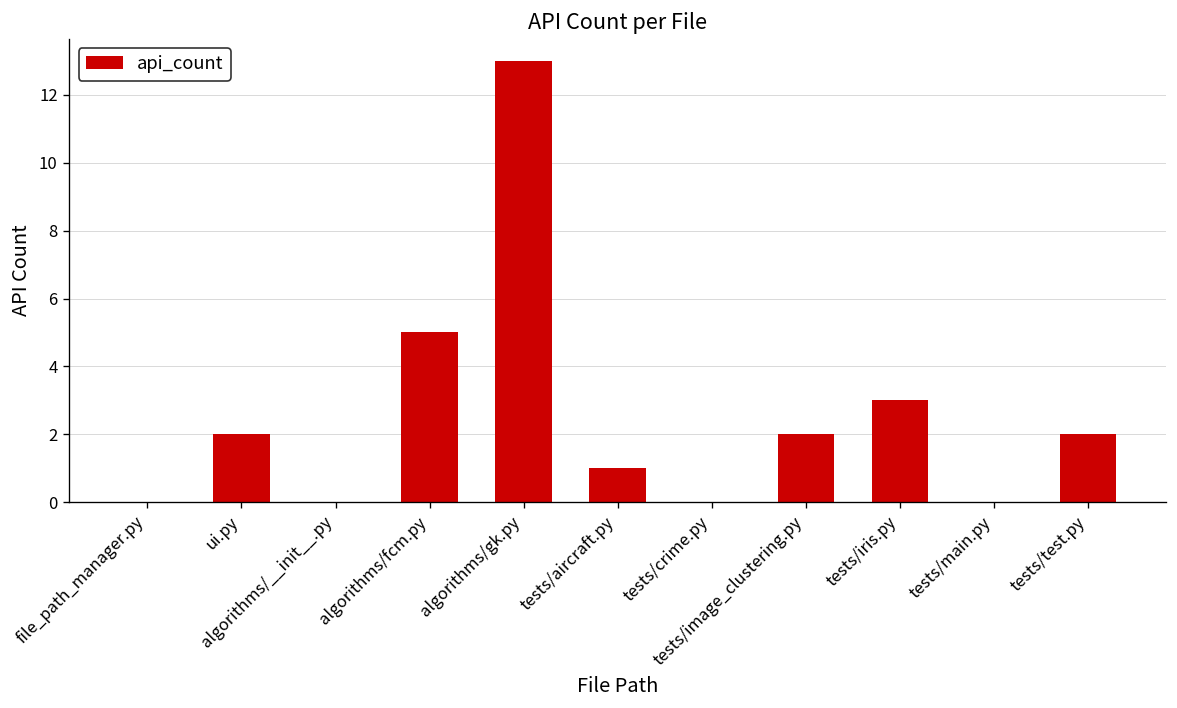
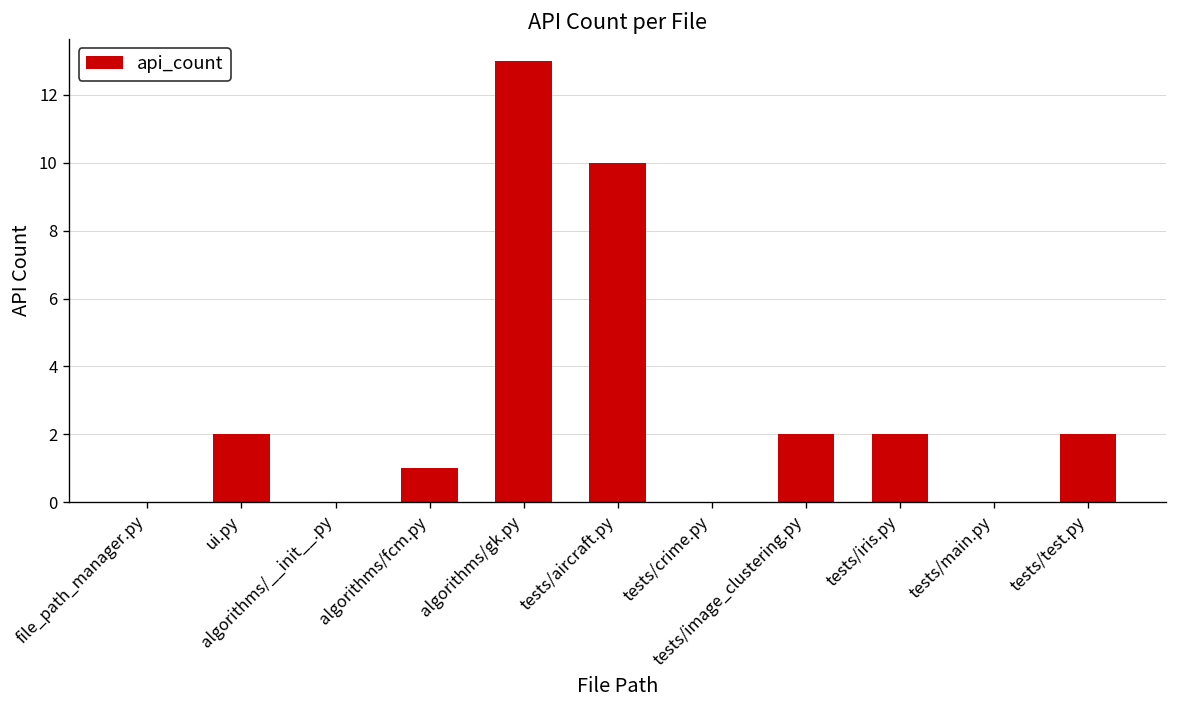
  {
    "file_path_manager.py": 0,
    "ui.py": 2,
    "algorithms/__init__.py": 0,
-   "algorithms/fcm.py": 5,
+   "algorithms/fcm.py": 1,
    "algorithms/gk.py": 13,
-   "tests/aircraft.py": 1,
+   "tests/aircraft.py": 10,
    "tests/crime.py": 0,
    "tests/image_clustering.py": 2,
-   "tests/iris.py": 3,
+   "tests/iris.py": 2,
    "tests/main.py": 0,
    "tests/test.py": 2
  }
